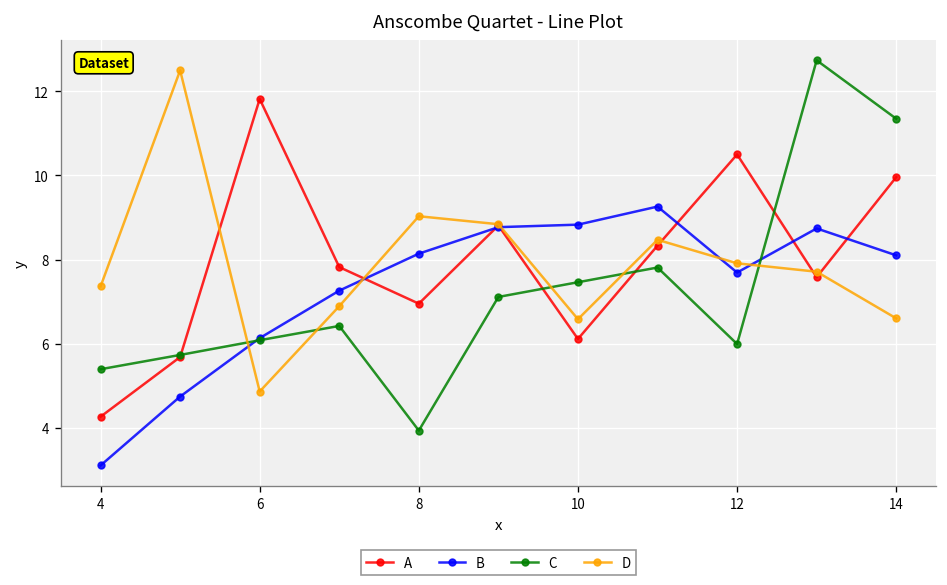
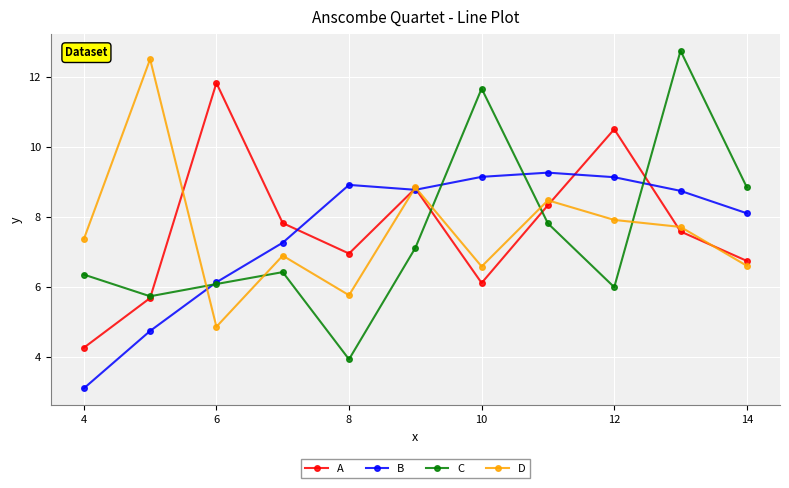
  {
    "A": {
      "4": 4.3,
      "6": 11.8,
      "8": 7.0,
      "10": 6.1,
      "12": 10.5,
-     "14": 10.0
+     "14": 6.7
    },
    "B": {
      "4": 3.1,
-     "8": 8.1,
-     "10": 8.8,
-     "12": 7.7,
+     "8": 8.9,
+     "10": 9.1,
+     "12": 9.1,
      "14": 8.1
    },
    "C": {
-     "4": 5.4,
+     "4": 6.4,
      "8": 3.9,
-     "10": 7.5,
+     "10": 11.7,
      "12": 6.0,
-     "14": 11.4
+     "14": 8.8
    },
    "D": {
      "4": 7.4,
      "6": 4.9,
-     "8": 9.0,
+     "8": 5.8,
      "10": 6.6,
      "12": 7.9,
      "14": 6.6
    }
  }
